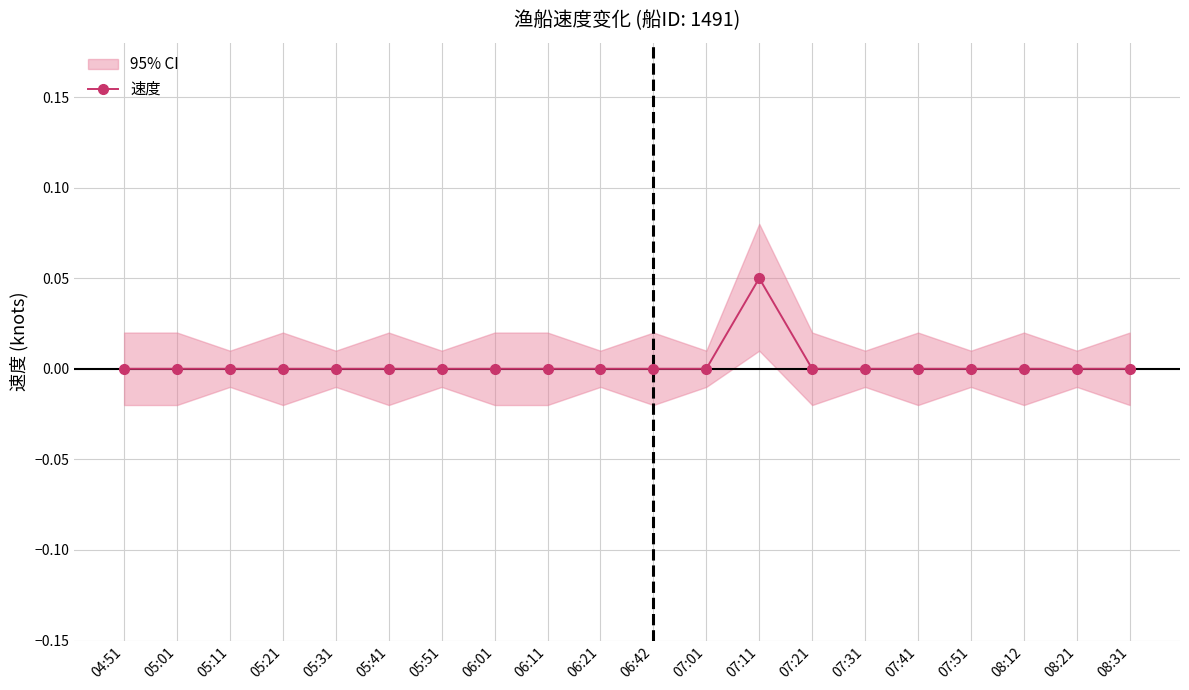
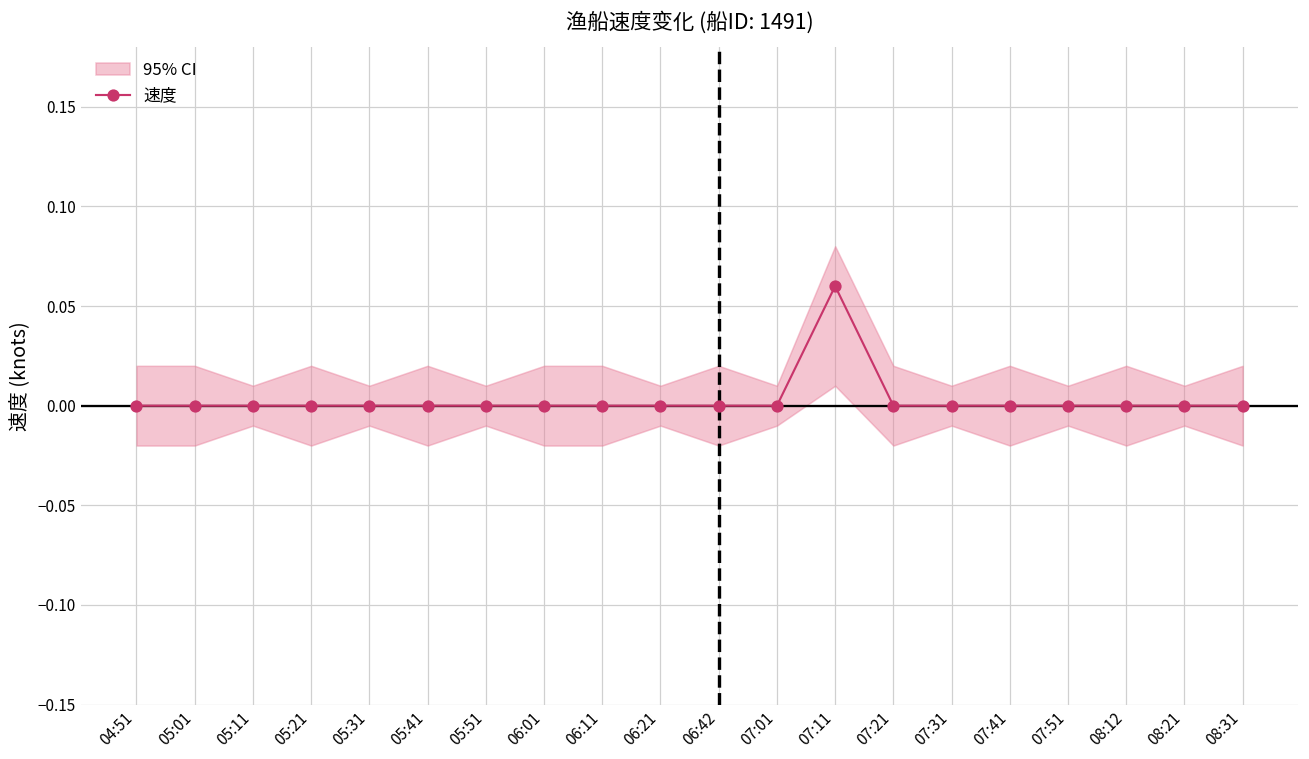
  {
    "速度": {
      "04:51": 0.00,
      "05:01": 0.00,
      "05:11": 0.00,
      "05:21": 0.00,
      "05:31": 0.00,
      "05:41": 0.00,
      "05:51": 0.00,
      "06:01": 0.00,
      "06:11": 0.00,
      "06:21": 0.00,
      "06:42": 0.00,
      "07:01": 0.00,
-     "07:11": 0.05,
+     "07:11": 0.06,
      "07:21": 0.00,
      "07:31": 0.00,
      "07:41": 0.00,
      "07:51": 0.00,
      "08:12": 0.00,
      "08:21": 0.00,
      "08:31": 0.00
    }
  }
